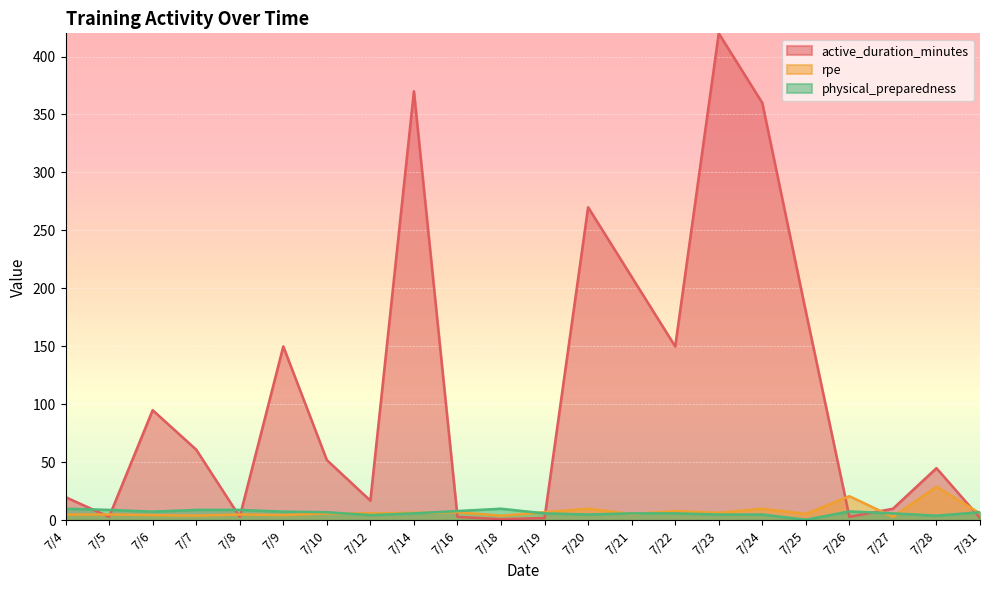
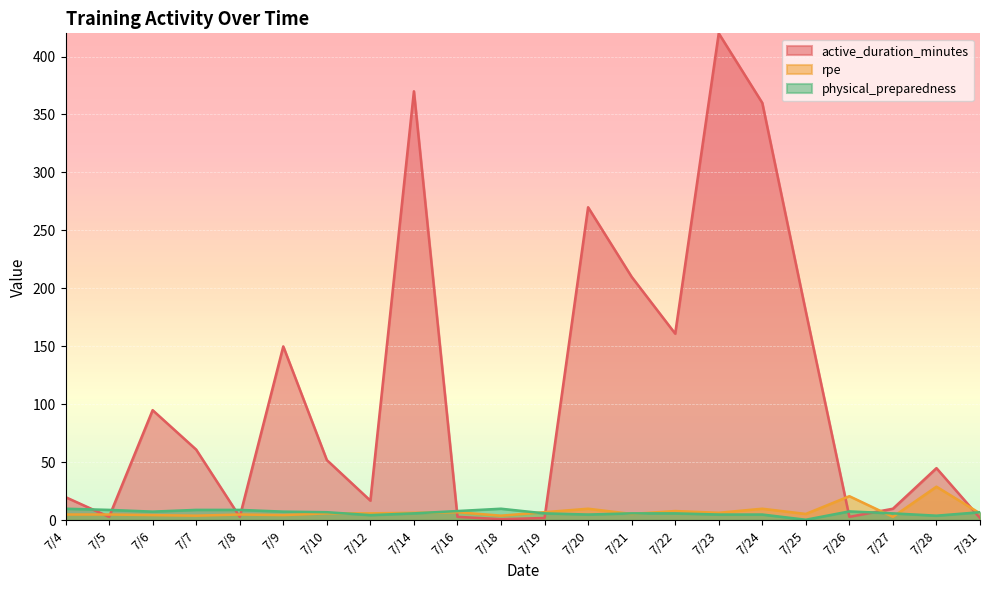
  {
    "active_duration_minutes": {
      "7/4": 20,
      "7/6": 95,
      "7/7": 61,
      "7/9": 150,
      "7/10": 52,
      "7/12": 17,
      "7/14": 370,
      "7/16": 3,
      "7/18": 1,
      "7/19": 2,
      "7/20": 270,
      "7/21": 210,
-     "7/22": 150,
+     "7/22": 161,
      "7/23": 420,
      "7/24": 360,
      "7/25": 180,
      "7/26": 3,
      "7/27": 10,
      "7/28": 45,
      "7/31": 2
    },
    "rpe": {
      "7/4": 5,
      "7/6": 5,
      "7/7": 4,
      "7/9": 5,
      "7/18": 4,
      "7/20": 10,
      "7/24": 10,
      "7/25": 6,
      "7/26": 21,
      "7/27": 3,
      "7/28": 29
    },
    "physical_preparedness": {
      "7/4": 10,
      "7/5": 9,
      "7/6": 8,
      "7/7": 9,
      "7/8": 9,
      "7/9": 8,
      "7/18": 10,
      "7/20": 5,
      "7/24": 5,
      "7/25": 1,
      "7/26": 8,
      "7/27": 6,
      "7/28": 4
    }
  }
